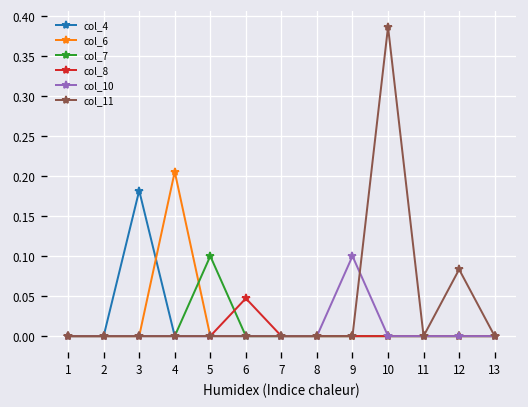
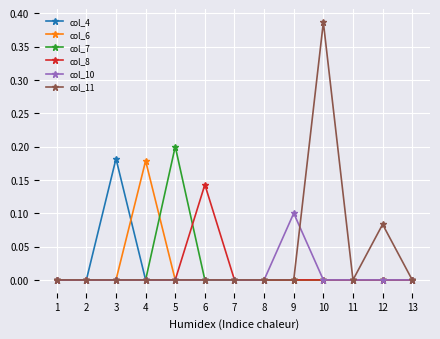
  {
    "col_4": {
      "3": 0.18
    },
    "col_6": {
-     "4": 0.21
+     "4": 0.18
    },
    "col_7": {
-     "5": 0.1
+     "5": 0.2
    },
    "col_8": {
-     "6": 0.05
+     "6": 0.14
    },
    "col_10": {
      "9": 0.10
    },
    "col_11": {
      "10": 0.39,
      "12": 0.08
    }
  }
